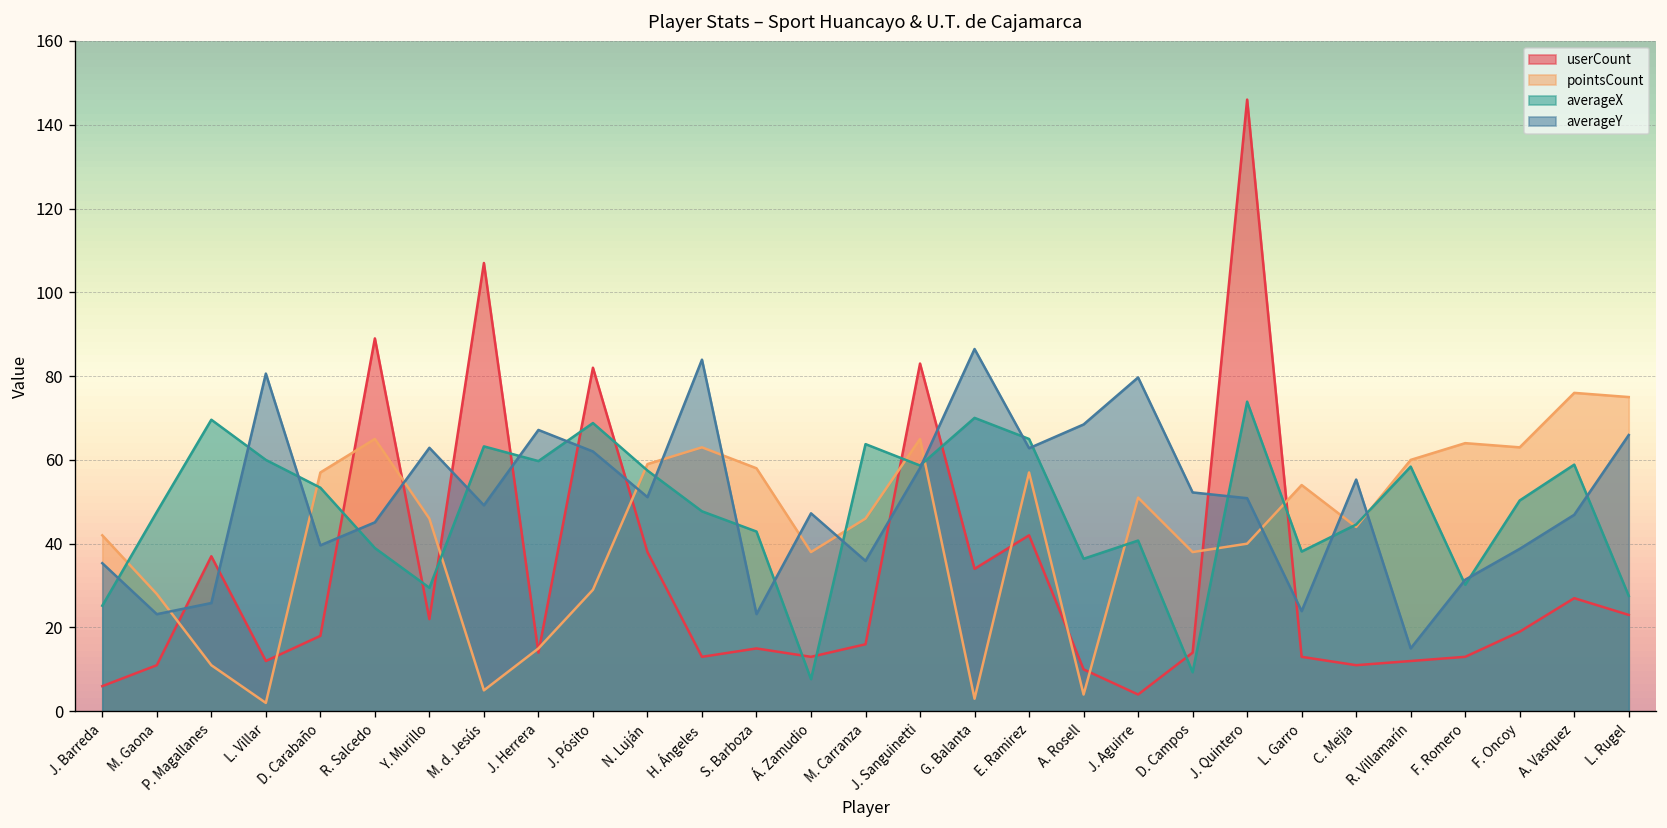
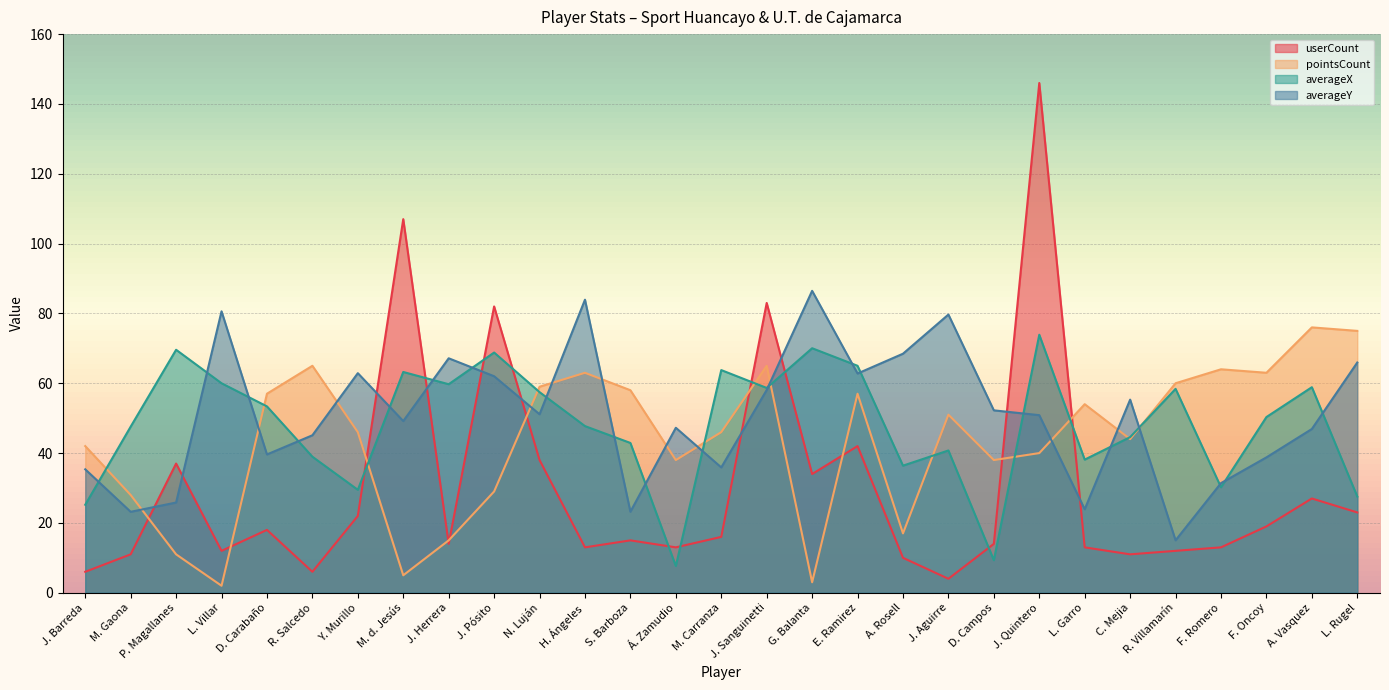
  {
    "userCount": {
      "J. Barreda": 6,
      "M. Gaona": 11,
      "P. Magallanes": 37,
      "L. Villar": 12,
      "D. Carabaño": 18,
-     "R. Salcedo": 89,
+     "R. Salcedo": 6,
      "Y. Murillo": 22,
      "M. d. Jesús": 107,
      "J. Herrera": 14,
      "J. Pósito": 82,
      "N. Luján": 38,
      "H. Ángeles": 13,
      "S. Barboza": 15,
      "Á. Zamudio": 13,
      "M. Carranza": 16,
      "J. Sanguinetti": 83,
      "G. Balanta": 34,
      "E. Ramirez": 42,
      "A. Rosell": 10,
      "J. Aguirre": 4,
      "D. Campos": 14,
      "J. Quintero": 146,
      "L. Garro": 13,
      "C. Mejia": 11,
      "R. Villamarín": 12,
      "F. Romero": 13,
      "F. Oncoy": 19,
      "A. Vasquez": 27,
      "L. Rugel": 23
    },
    "pointsCount": {
      "J. Barreda": 42,
      "M. Gaona": 28,
      "P. Magallanes": 11,
      "L. Villar": 2,
      "D. Carabaño": 57,
      "R. Salcedo": 65,
      "Y. Murillo": 46,
      "M. d. Jesús": 5,
      "J. Herrera": 15,
      "J. Pósito": 29,
      "N. Luján": 59,
      "H. Ángeles": 63,
      "S. Barboza": 58,
      "Á. Zamudio": 38,
      "M. Carranza": 46,
      "J. Sanguinetti": 65,
      "G. Balanta": 3,
      "E. Ramirez": 57,
-     "A. Rosell": 4,
+     "A. Rosell": 17,
      "J. Aguirre": 51,
      "D. Campos": 38,
      "J. Quintero": 40,
      "L. Garro": 54,
      "R. Villamarín": 60,
      "F. Romero": 64,
      "F. Oncoy": 63,
      "A. Vasquez": 76,
      "L. Rugel": 75
    }
  }
